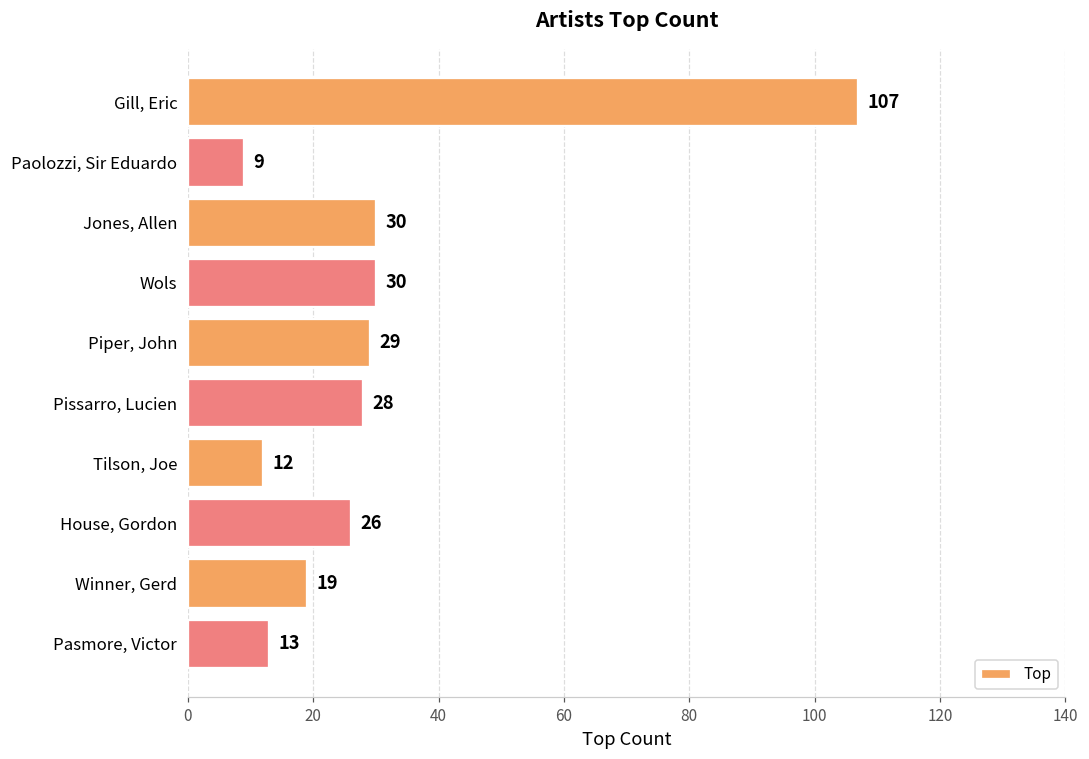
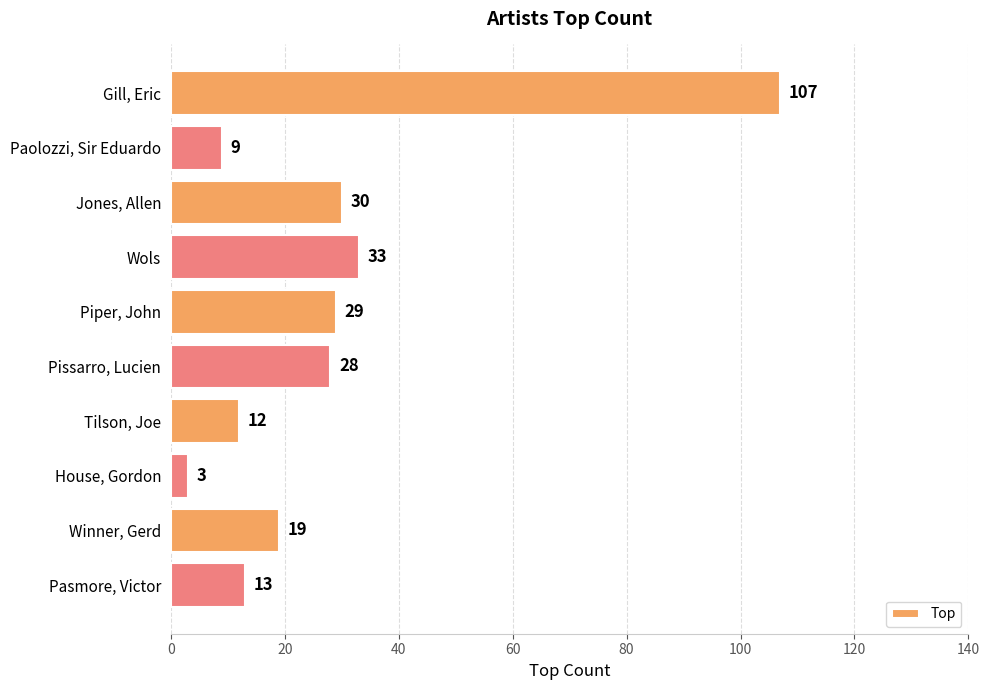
  {
    "Gill, Eric": 107,
    "Paolozzi, Sir Eduardo": 9,
    "Jones, Allen": 30,
-   "Wols": 30,
+   "Wols": 33,
    "Piper, John": 29,
    "Pissarro, Lucien": 28,
    "Tilson, Joe": 12,
-   "House, Gordon": 26,
+   "House, Gordon": 3,
    "Winner, Gerd": 19,
    "Pasmore, Victor": 13
  }
